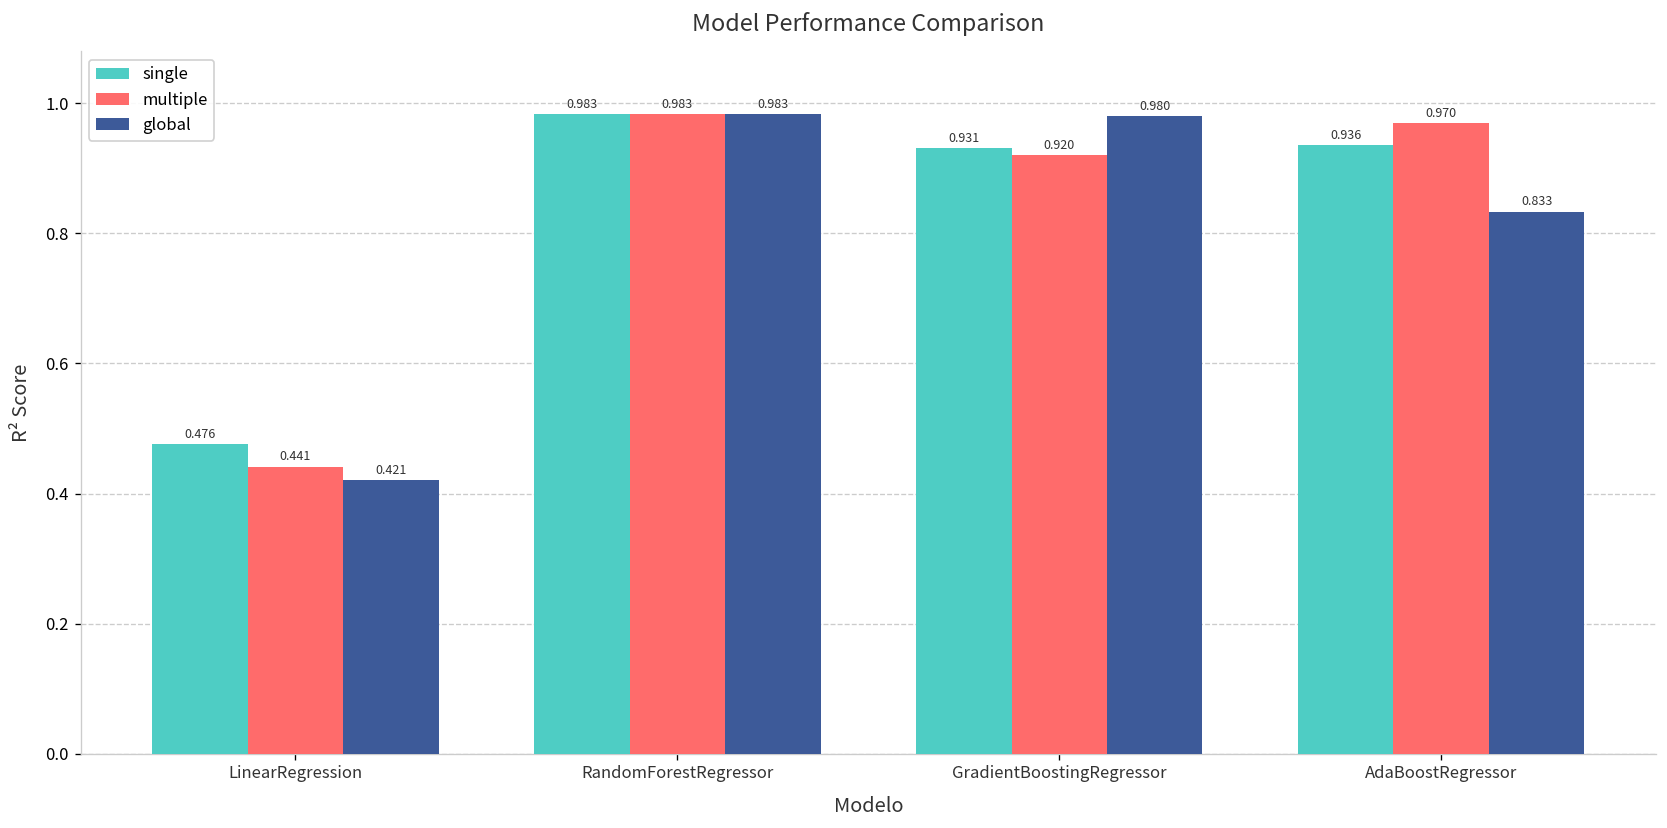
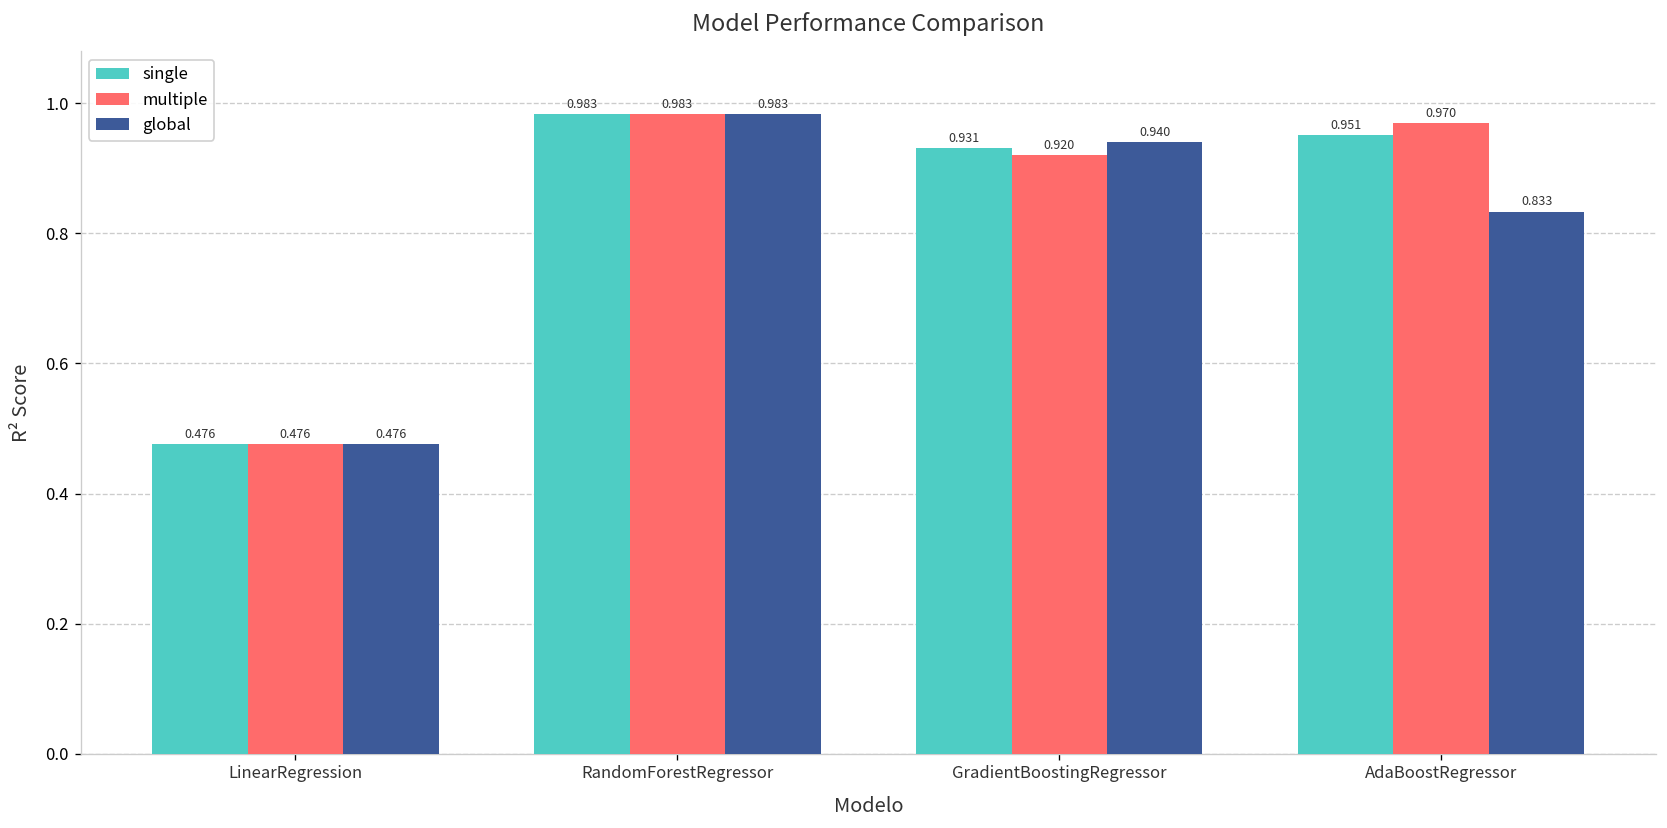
  {
    "single": {
      "LinearRegression": 0.476,
      "RandomForestRegressor": 0.983,
      "GradientBoostingRegressor": 0.931,
-     "AdaBoostRegressor": 0.936
+     "AdaBoostRegressor": 0.951
    },
    "multiple": {
-     "LinearRegression": 0.441,
+     "LinearRegression": 0.476,
      "RandomForestRegressor": 0.983,
      "GradientBoostingRegressor": 0.920,
      "AdaBoostRegressor": 0.970
    },
    "global": {
-     "LinearRegression": 0.421,
+     "LinearRegression": 0.476,
      "RandomForestRegressor": 0.983,
-     "GradientBoostingRegressor": 0.980,
+     "GradientBoostingRegressor": 0.940,
      "AdaBoostRegressor": 0.833
    }
  }
